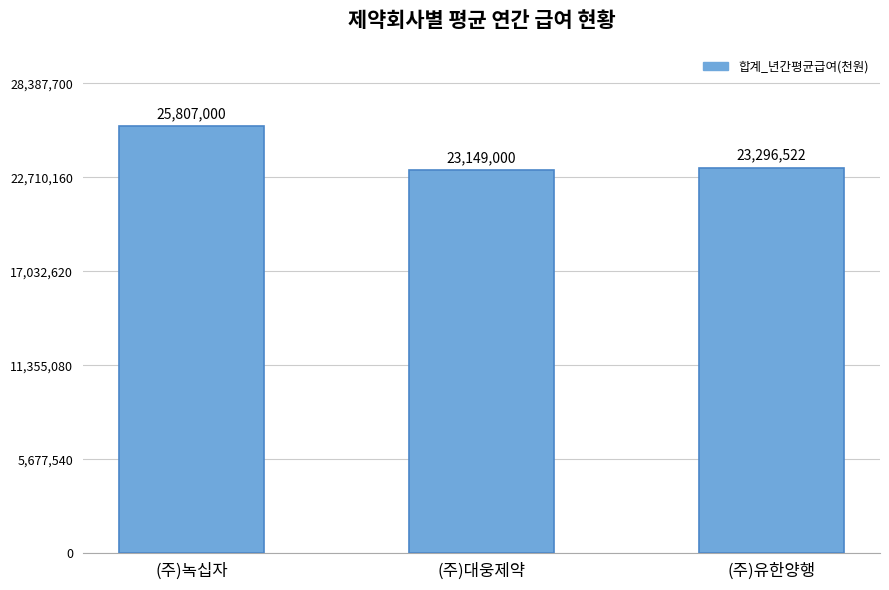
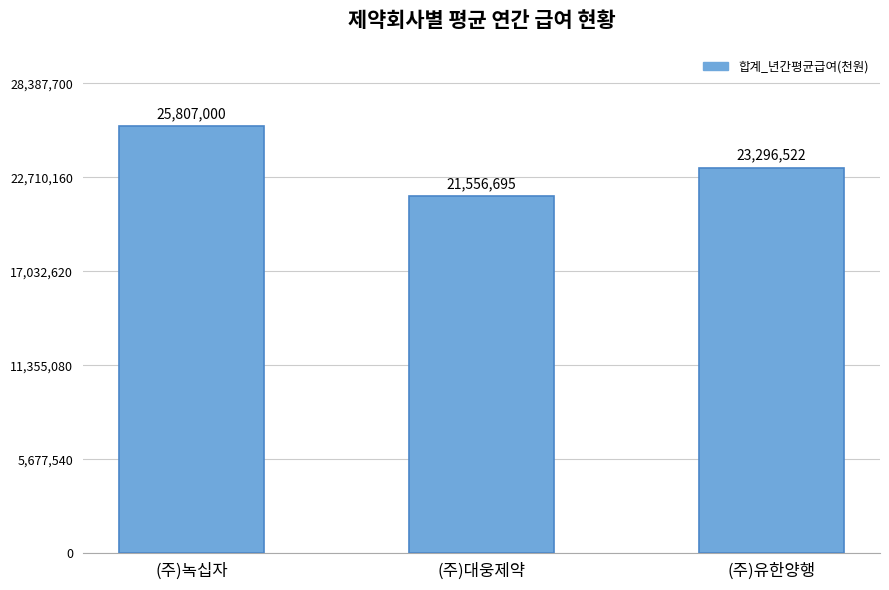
  {
    "(주)녹십자": "25,807,000",
-   "(주)대웅제약": "23,149,000",
+   "(주)대웅제약": "21,556,695",
    "(주)유한양행": "23,296,522"
  }
